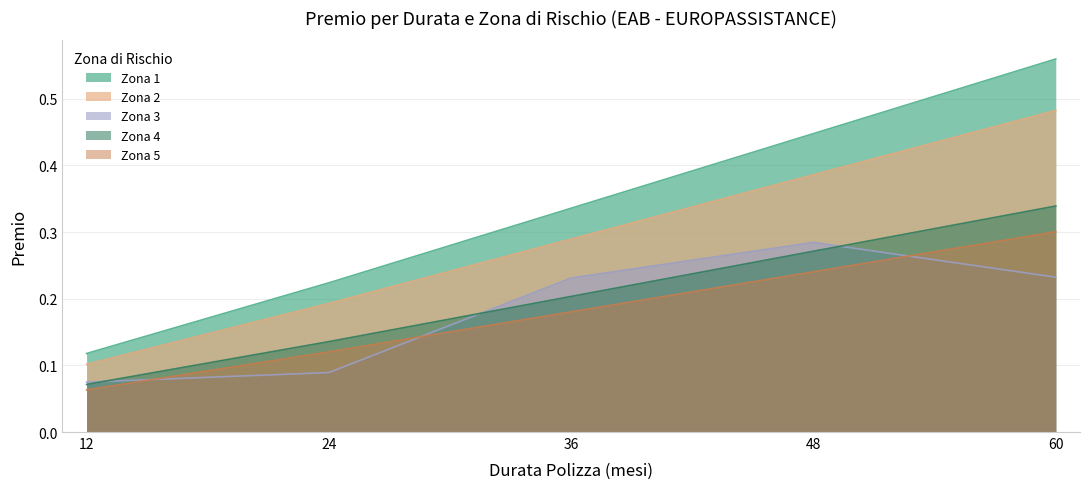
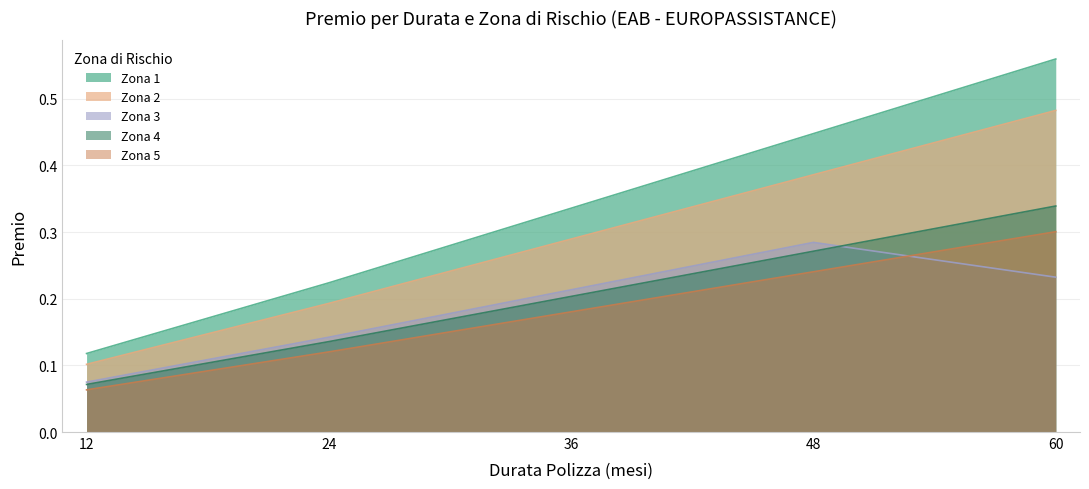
  {
    "Zona 3": {
-     "24": 0.09,
-     "36": 0.23,
+     "24": 0.14,
+     "36": 0.21,
      "48": 0.28,
      "60": 0.23
    }
  }
